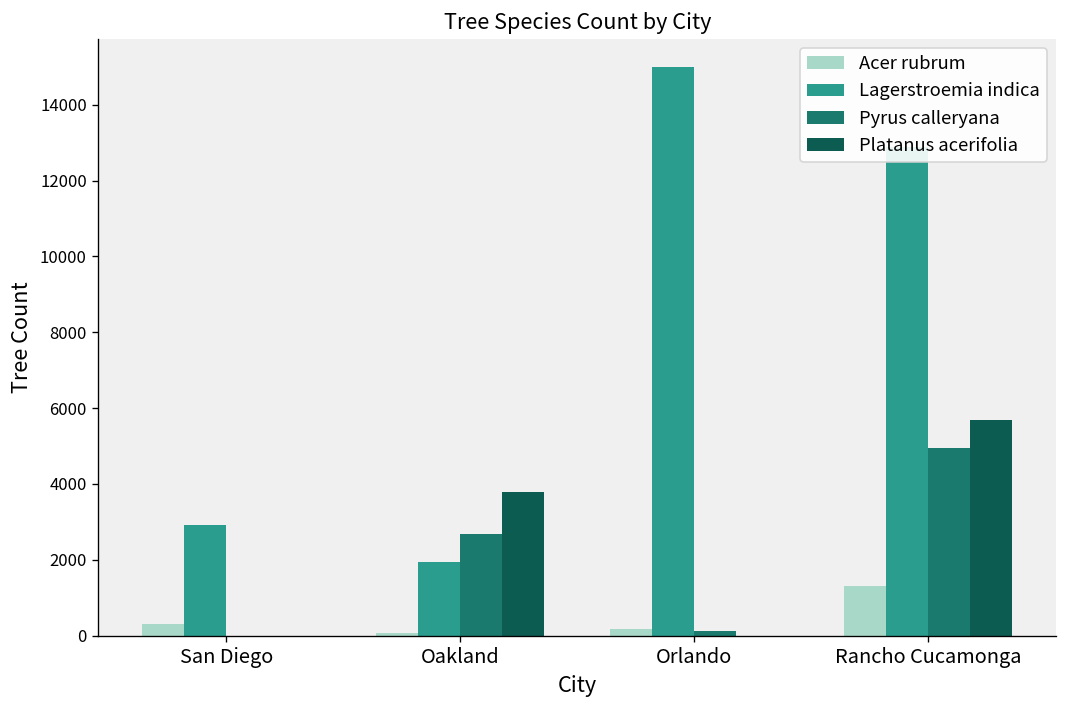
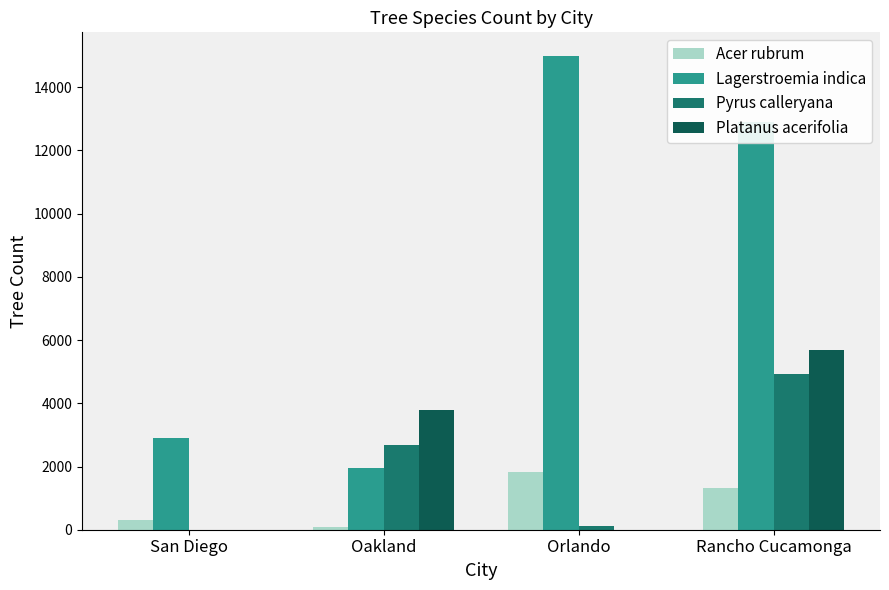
  {
    "Acer rubrum": {
      "San Diego": 300,
-     "Orlando": 200,
+     "Orlando": 1800,
      "Rancho Cucamonga": 1300
    }
  }
